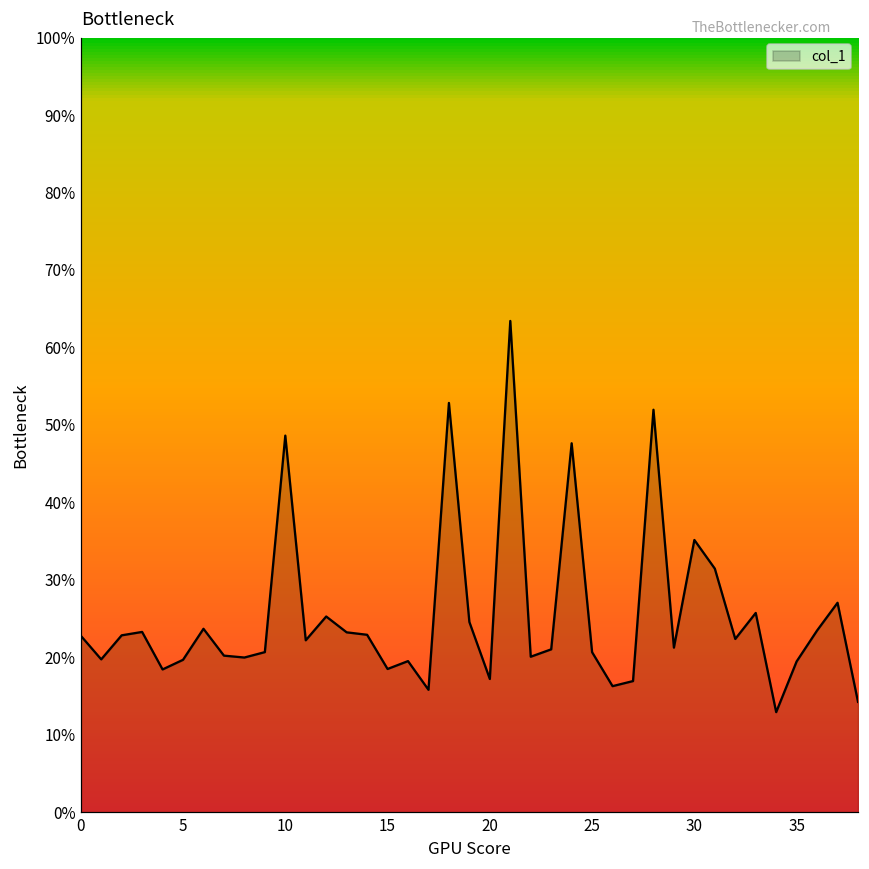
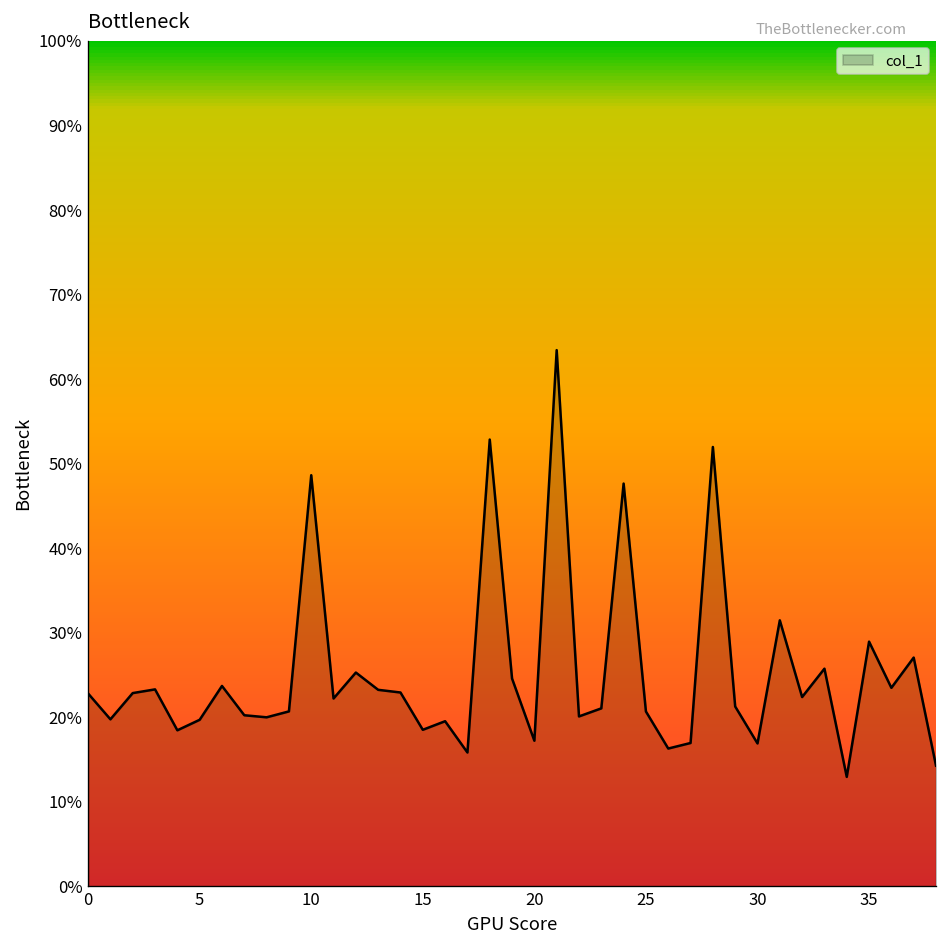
  {
    "0": "23%",
    "5": "20%",
    "10": "49%",
    "15": "19%",
    "20": "17%",
    "25": "21%",
-   "30": "35%",
-   "35": "19%"
+   "30": "17%",
+   "35": "29%"
  }
